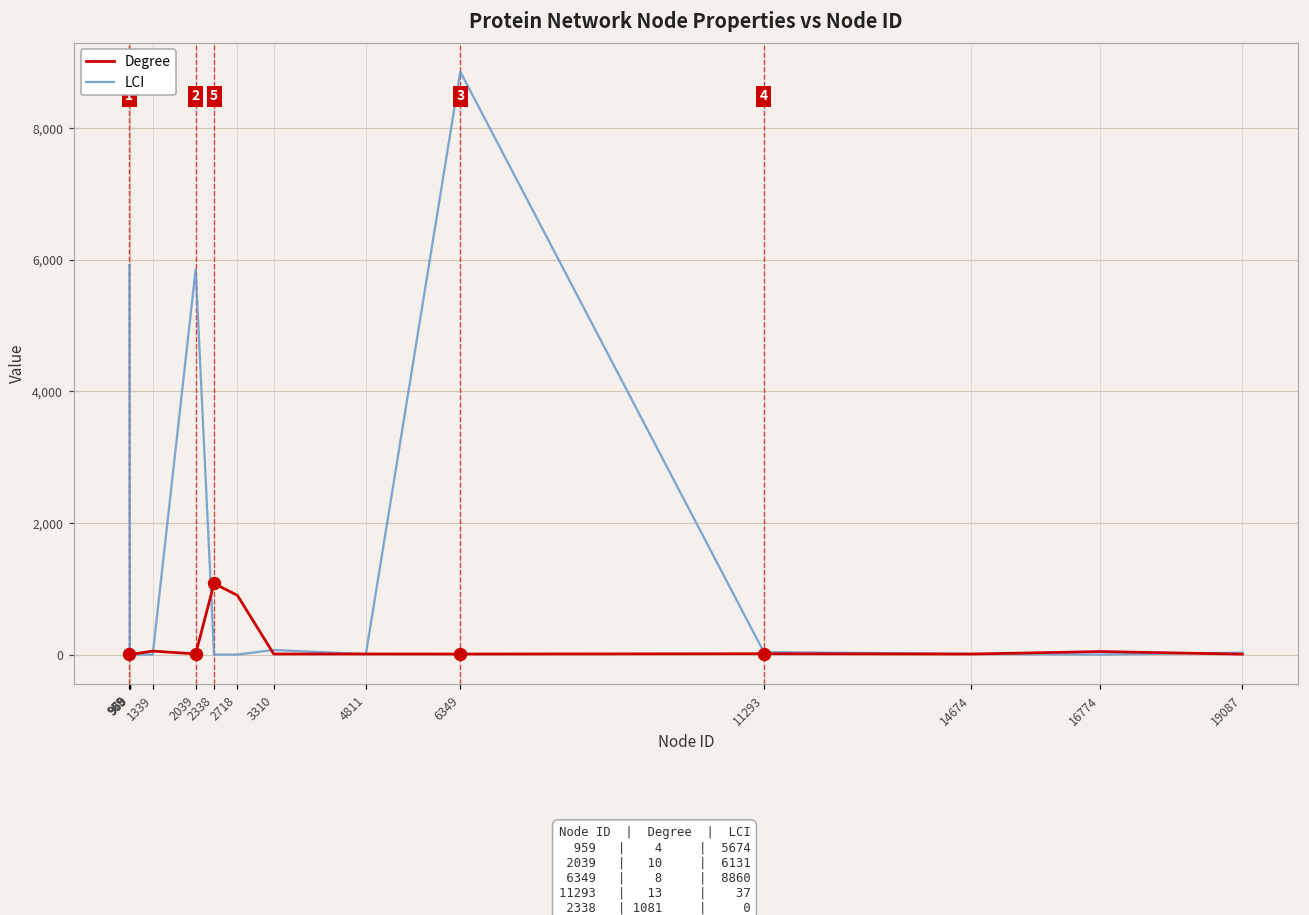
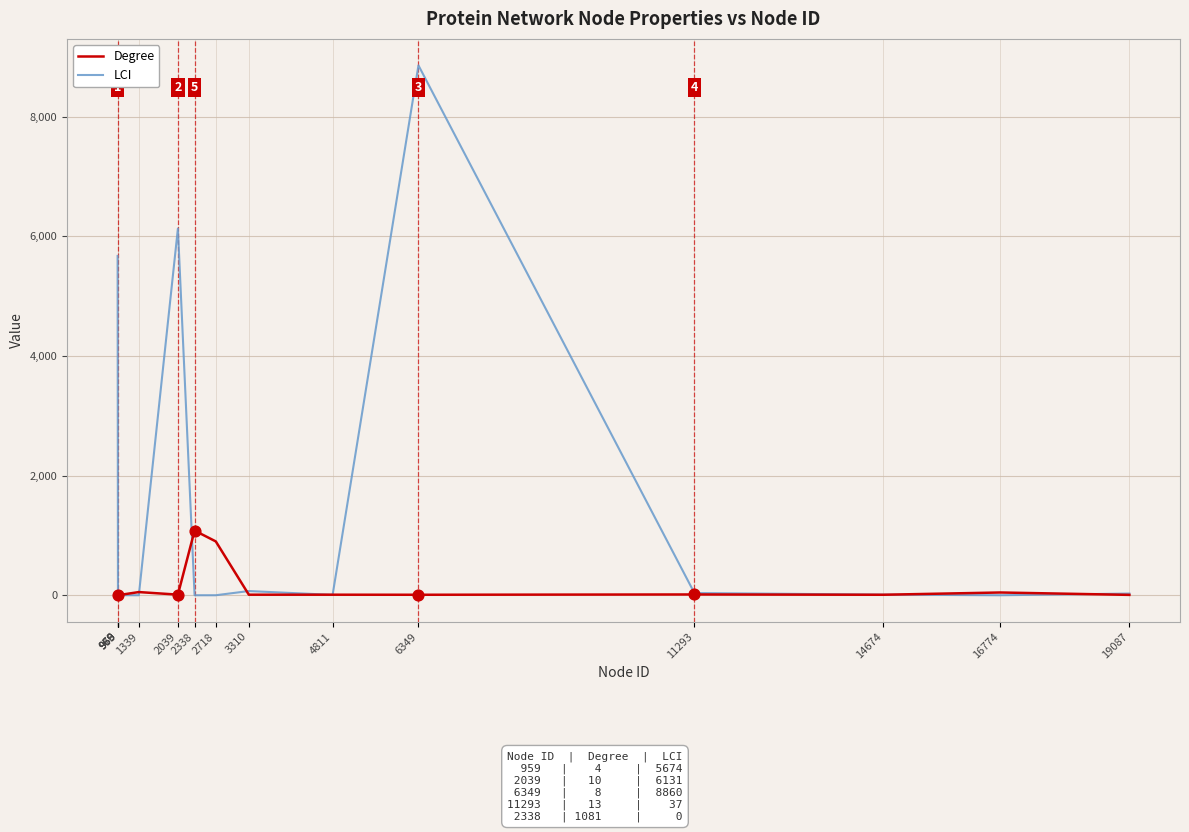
  {
    "LCI": {
-     "959": "5,900",
+     "959": "5,700",
      "1339": "0",
-     "2039": "5,900",
+     "2039": "6,100",
      "2338": "0",
      "2718": "0",
      "3310": "100",
      "16774": "0"
    }
  }
